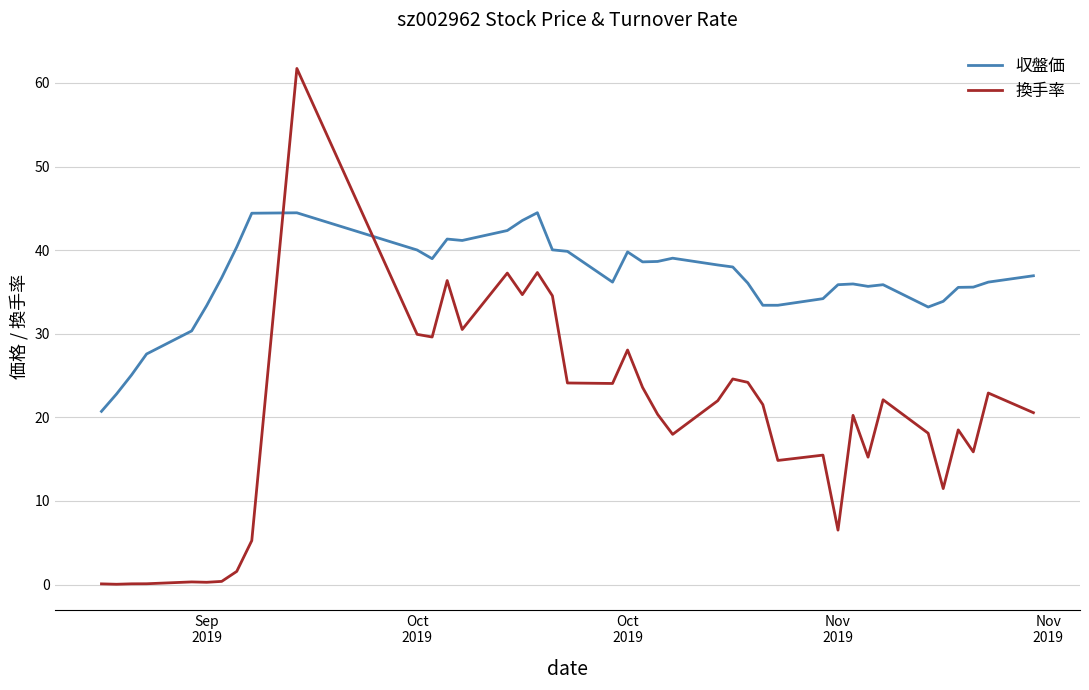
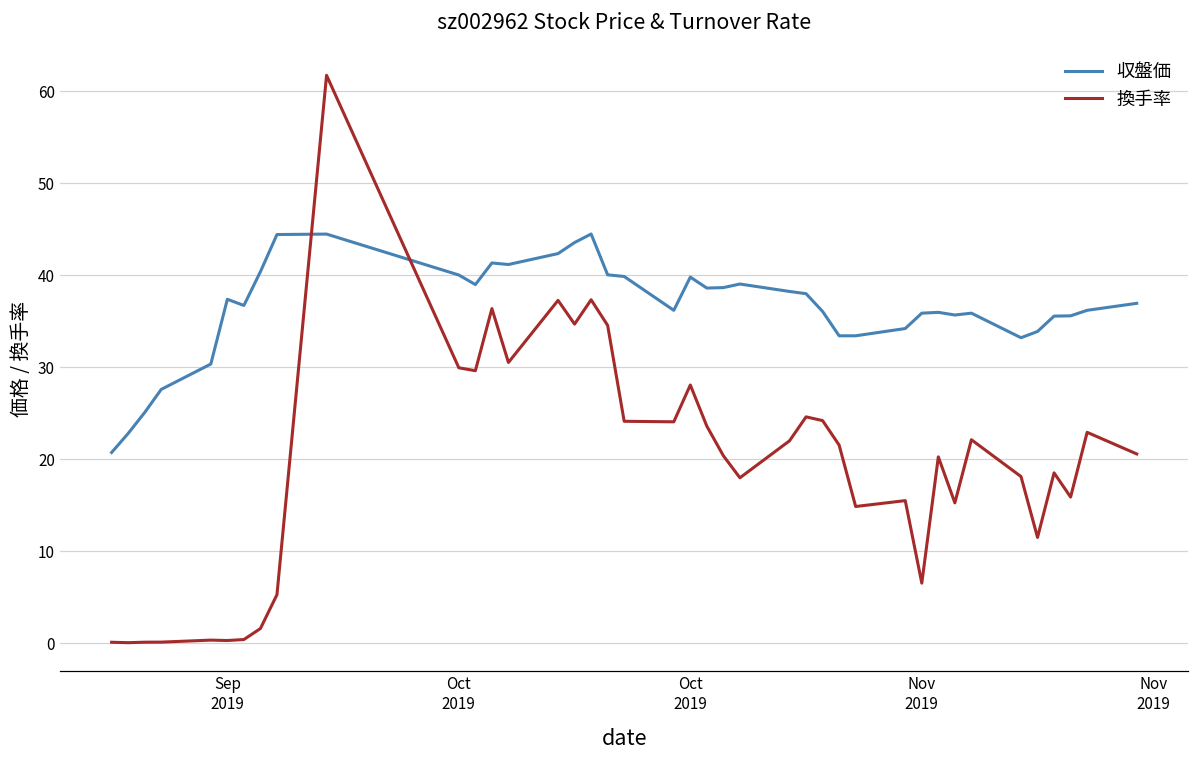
  {
    "収盤価": {
-     "Sep 2019": 33,
+     "Sep 2019": 37,
      "Nov 2019": 36
    },
    "換手率": {
      "Sep 2019": 0,
      "Nov 2019": 7
    }
  }
